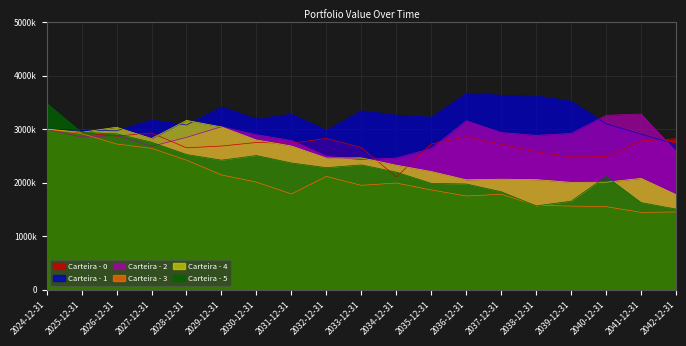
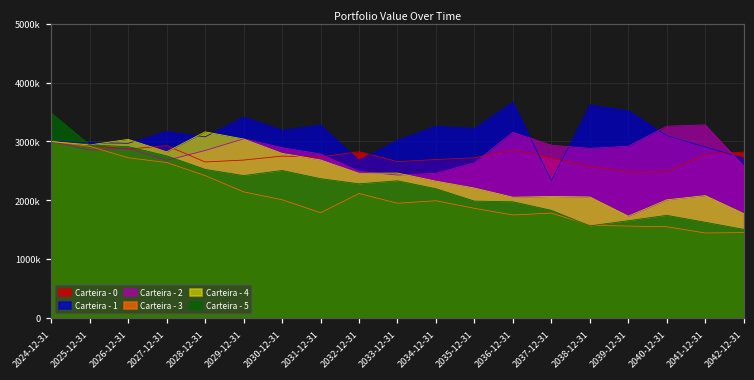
  {
    "Carteira - 0": {
      "2027-12-31": 2900000,
      "2028-12-31": 2700000,
      "2029-12-31": 2700000,
      "2031-12-31": 2700000,
      "2032-12-31": 2800000,
      "2033-12-31": 2700000,
-     "2034-12-31": 2100000,
+     "2034-12-31": 2700000,
      "2035-12-31": 2700000,
      "2036-12-31": 2900000,
      "2037-12-31": 2700000,
      "2038-12-31": 2600000,
      "2039-12-31": 2500000,
      "2040-12-31": 2500000,
      "2041-12-31": 2800000,
      "2042-12-31": 2800000
    },
    "Carteira - 1": {
      "2026-12-31": 3000000,
      "2027-12-31": 3200000,
      "2028-12-31": 3100000,
      "2029-12-31": 3400000,
      "2030-12-31": 3200000,
      "2031-12-31": 3300000,
-     "2032-12-31": 3000000,
-     "2033-12-31": 3300000,
+     "2032-12-31": 2700000,
+     "2033-12-31": 3000000,
      "2034-12-31": 3300000,
      "2035-12-31": 3200000,
      "2036-12-31": 3700000,
-     "2037-12-31": 3600000,
+     "2037-12-31": 2300000,
      "2038-12-31": 3600000,
      "2039-12-31": 3500000,
      "2040-12-31": 3100000,
      "2041-12-31": 2900000,
      "2042-12-31": 2700000
    },
    "Carteira - 2": {
      "2025-12-31": 2900000,
      "2028-12-31": 2800000,
      "2030-12-31": 2900000,
      "2031-12-31": 2800000,
      "2034-12-31": 2500000,
      "2035-12-31": 2600000,
      "2036-12-31": 3200000,
      "2037-12-31": 2900000,
      "2038-12-31": 2900000,
      "2039-12-31": 2900000,
      "2040-12-31": 3300000,
      "2041-12-31": 3300000,
      "2042-12-31": 2600000
    },
    "Carteira - 3": {
      "2026-12-31": 2700000,
      "2028-12-31": 2400000,
      "2029-12-31": 2100000,
      "2030-12-31": 2000000,
      "2031-12-31": 1800000,
      "2032-12-31": 2100000,
      "2033-12-31": 1900000,
      "2034-12-31": 2000000,
      "2035-12-31": 1900000,
      "2036-12-31": 1800000,
      "2039-12-31": 1600000,
      "2040-12-31": 1600000,
      "2041-12-31": 1400000,
      "2042-12-31": 1500000
    },
    "Carteira - 4": {
      "2026-12-31": 3000000,
      "2027-12-31": 2800000,
      "2028-12-31": 3200000,
      "2031-12-31": 2700000,
      "2034-12-31": 2300000,
      "2035-12-31": 2200000,
      "2036-12-31": 2100000,
      "2037-12-31": 2100000,
      "2038-12-31": 2100000,
-     "2039-12-31": 2000000,
+     "2039-12-31": 1700000,
      "2040-12-31": 2000000,
      "2041-12-31": 2100000,
      "2042-12-31": 1800000
    },
    "Carteira - 5": {
      "2024-12-31": 3500000,
      "2027-12-31": 2800000,
      "2028-12-31": 2500000,
      "2029-12-31": 2400000,
      "2030-12-31": 2500000,
      "2031-12-31": 2400000,
      "2032-12-31": 2300000,
      "2033-12-31": 2300000,
      "2034-12-31": 2200000,
      "2035-12-31": 2000000,
      "2036-12-31": 2000000,
      "2039-12-31": 1700000,
-     "2040-12-31": 2100000,
+     "2040-12-31": 1700000,
      "2041-12-31": 1600000,
      "2042-12-31": 1500000
    }
  }
